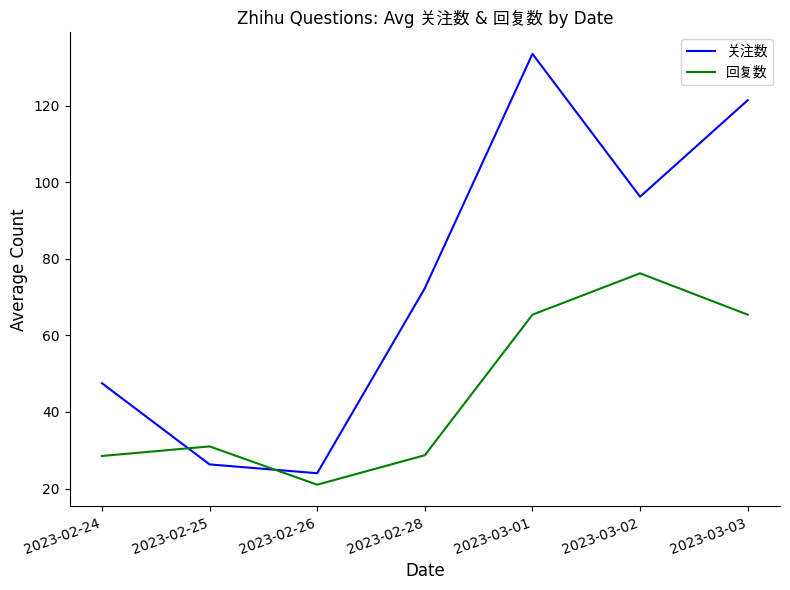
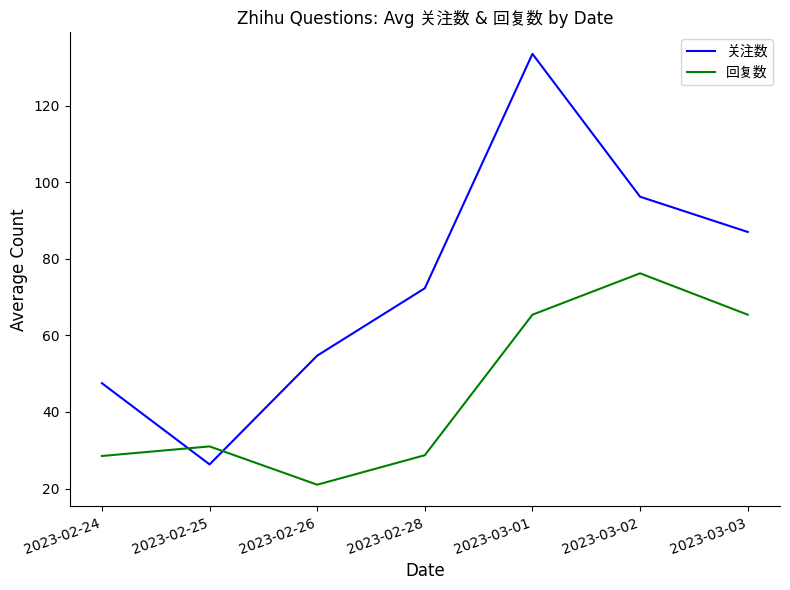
  {
    "关注数": {
      "2023-02-24": 48,
      "2023-02-25": 26,
-     "2023-02-26": 24,
+     "2023-02-26": 55,
      "2023-02-28": 72,
      "2023-03-01": 134,
      "2023-03-02": 96,
-     "2023-03-03": 121
+     "2023-03-03": 87
    },
    "回复数": {
      "2023-02-24": 29,
      "2023-02-25": 31,
      "2023-02-26": 21,
      "2023-02-28": 29,
      "2023-03-01": 65,
      "2023-03-02": 76,
      "2023-03-03": 65
    }
  }
